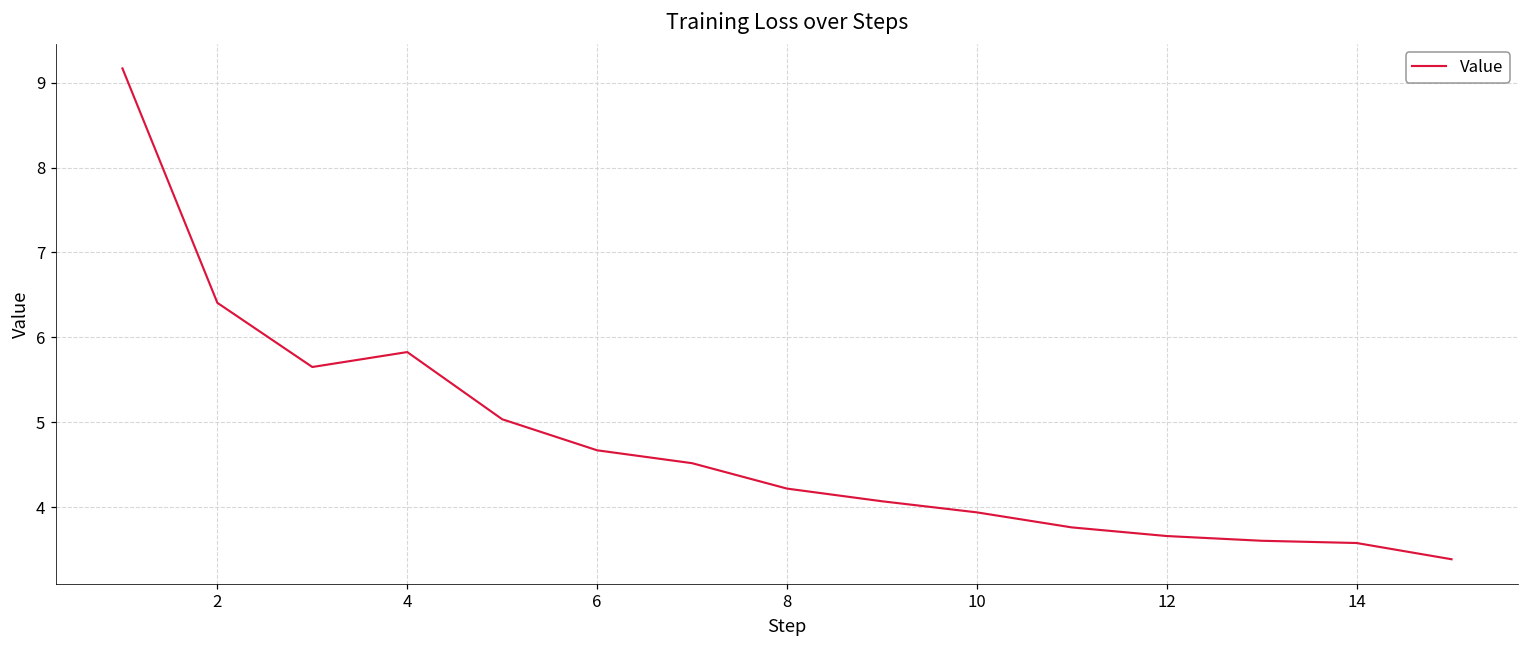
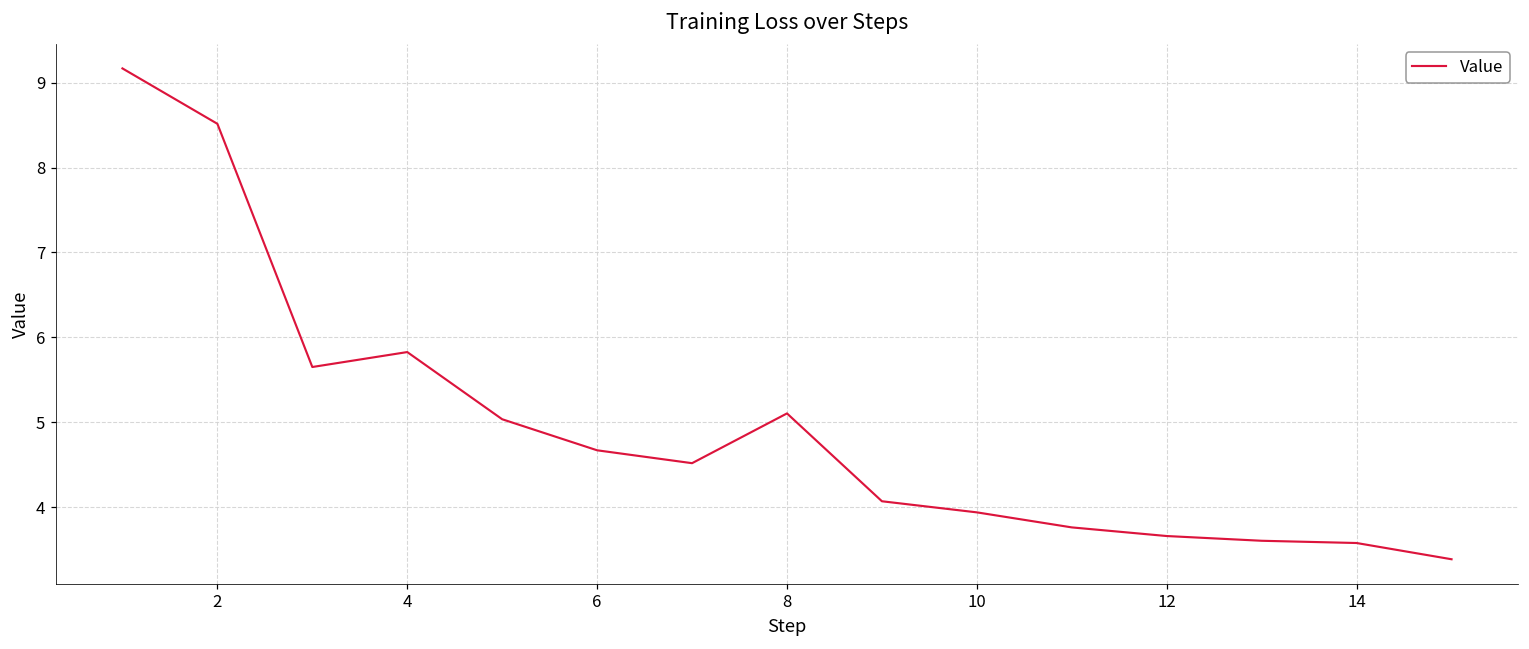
  {
-   "2": 6.4,
+   "2": 8.5,
    "4": 5.8,
    "6": 4.7,
-   "8": 4.2,
+   "8": 5.1,
    "10": 3.9,
    "12": 3.7,
    "14": 3.6
  }
